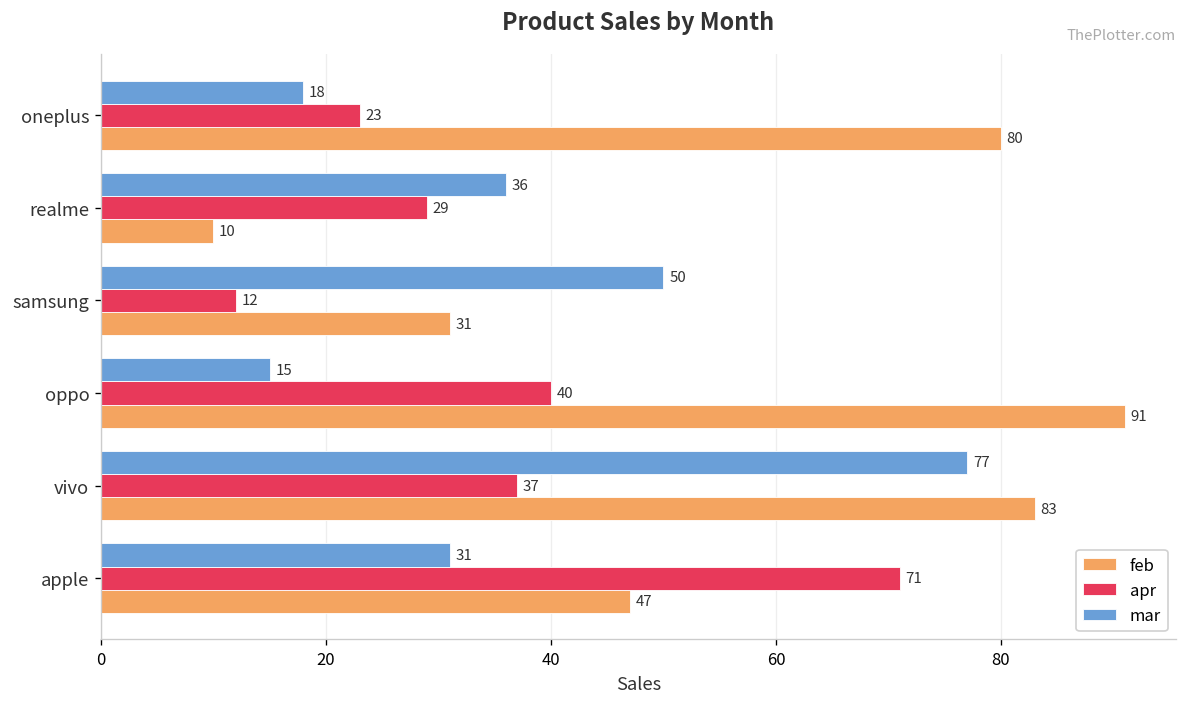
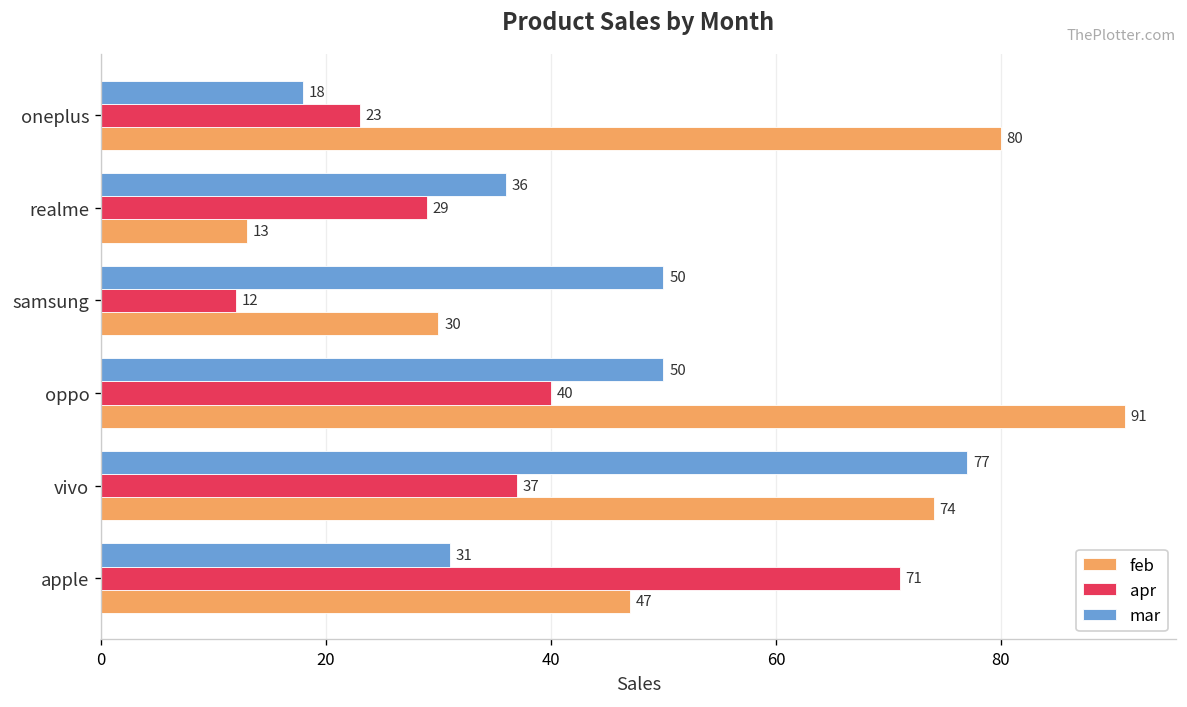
  {
    "feb": {
      "oneplus": 80,
-     "realme": 10,
-     "samsung": 31,
+     "realme": 13,
+     "samsung": 30,
      "oppo": 91,
-     "vivo": 83,
+     "vivo": 74,
      "apple": 47
    },
    "apr": {
      "oneplus": 23,
      "realme": 29,
      "samsung": 12,
      "oppo": 40,
      "vivo": 37,
      "apple": 71
    },
    "mar": {
      "oneplus": 18,
      "realme": 36,
      "samsung": 50,
-     "oppo": 15,
+     "oppo": 50,
      "vivo": 77,
      "apple": 31
    }
  }
